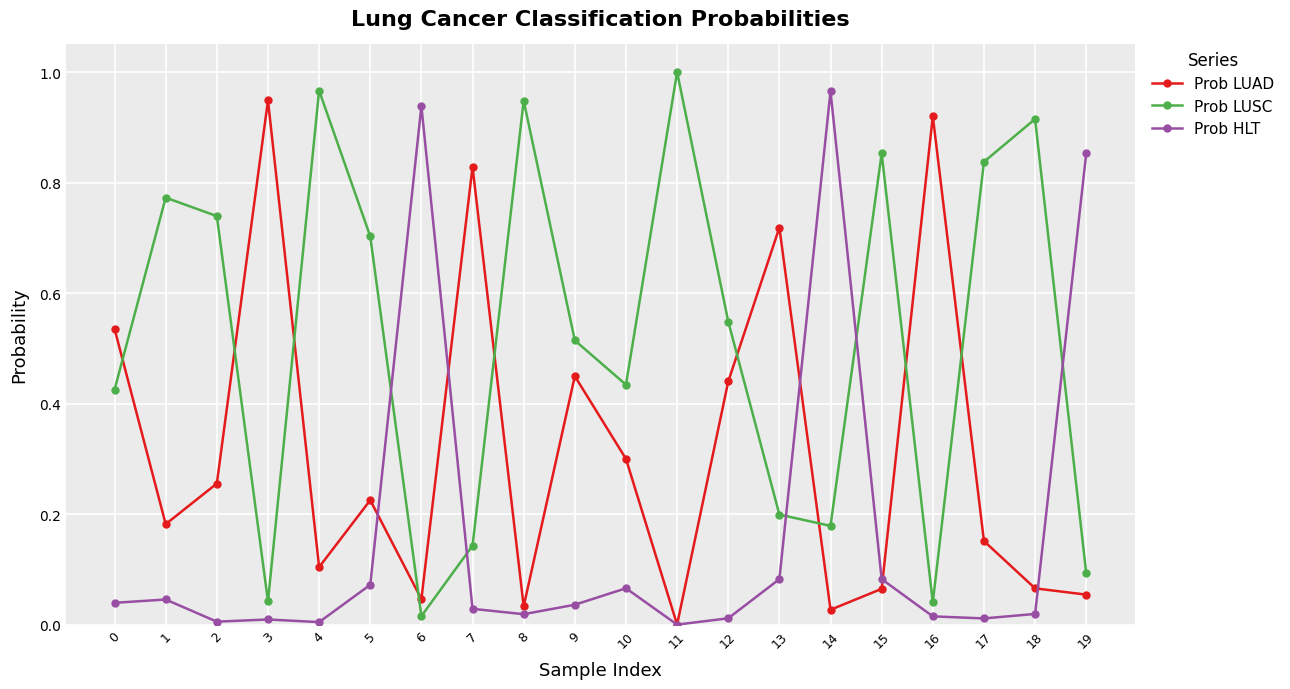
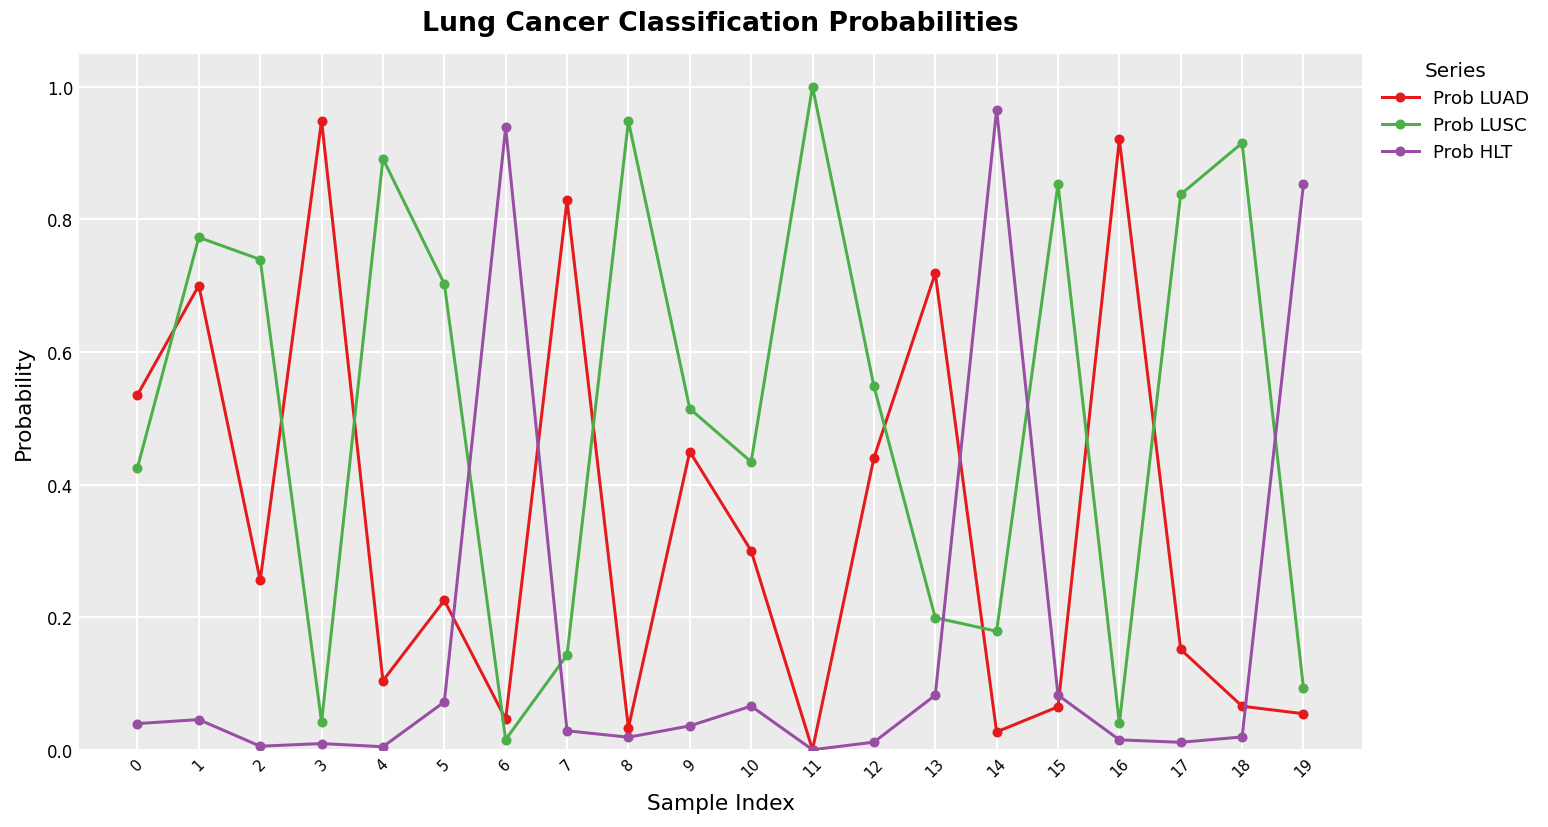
  {
    "Prob LUAD": {
      "0": 0.54,
-     "1": 0.18,
+     "1": 0.70,
      "2": 0.26,
      "3": 0.95,
      "4": 0.10,
      "5": 0.23,
      "6": 0.05,
      "7": 0.83,
      "8": 0.03,
      "9": 0.45,
      "10": 0.30,
      "12": 0.44,
      "13": 0.72,
      "14": 0.03,
      "15": 0.06,
      "16": 0.92,
      "17": 0.15,
      "18": 0.07,
      "19": 0.05
    },
    "Prob LUSC": {
      "0": 0.43,
      "1": 0.77,
      "2": 0.74,
      "3": 0.04,
-     "4": 0.97,
+     "4": 0.89,
      "5": 0.70,
      "6": 0.02,
      "7": 0.14,
      "8": 0.95,
      "9": 0.51,
      "10": 0.43,
      "11": 1.00,
      "12": 0.55,
      "13": 0.20,
      "14": 0.18,
      "15": 0.85,
      "16": 0.04,
      "17": 0.84,
      "18": 0.92,
      "19": 0.09
    },
    "Prob HLT": {
      "0": 0.04,
      "1": 0.05,
      "2": 0.01,
      "3": 0.01,
      "4": 0.00,
      "5": 0.07,
      "6": 0.94,
      "7": 0.03,
      "8": 0.02,
      "9": 0.04,
      "10": 0.07,
      "12": 0.01,
      "13": 0.08,
      "14": 0.97,
      "15": 0.08,
      "16": 0.01,
      "17": 0.01,
      "18": 0.02,
      "19": 0.85
    }
  }
